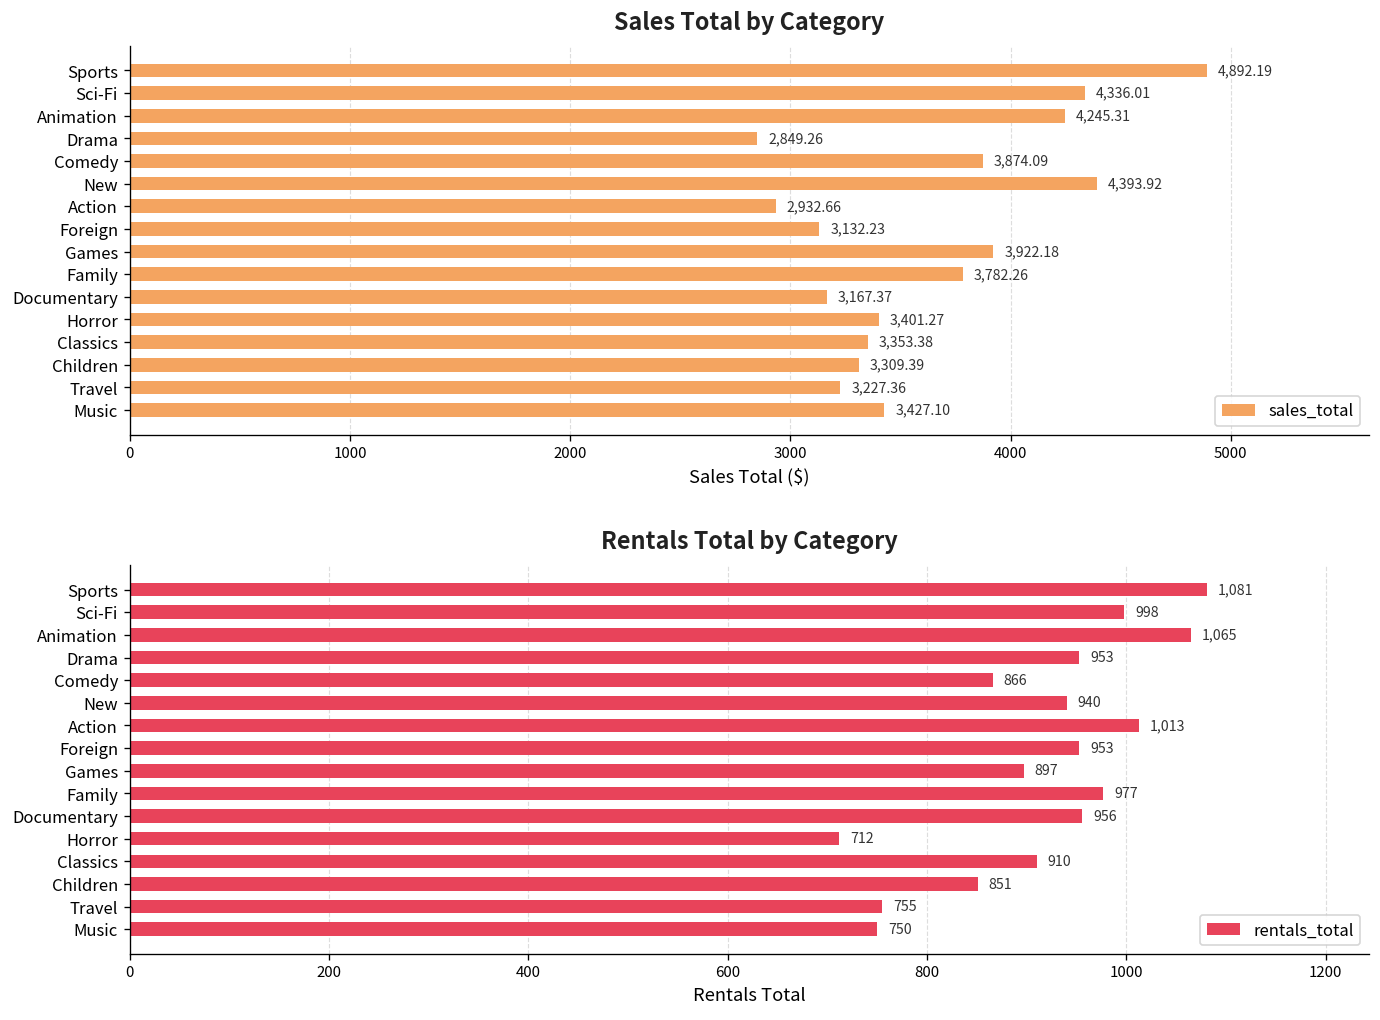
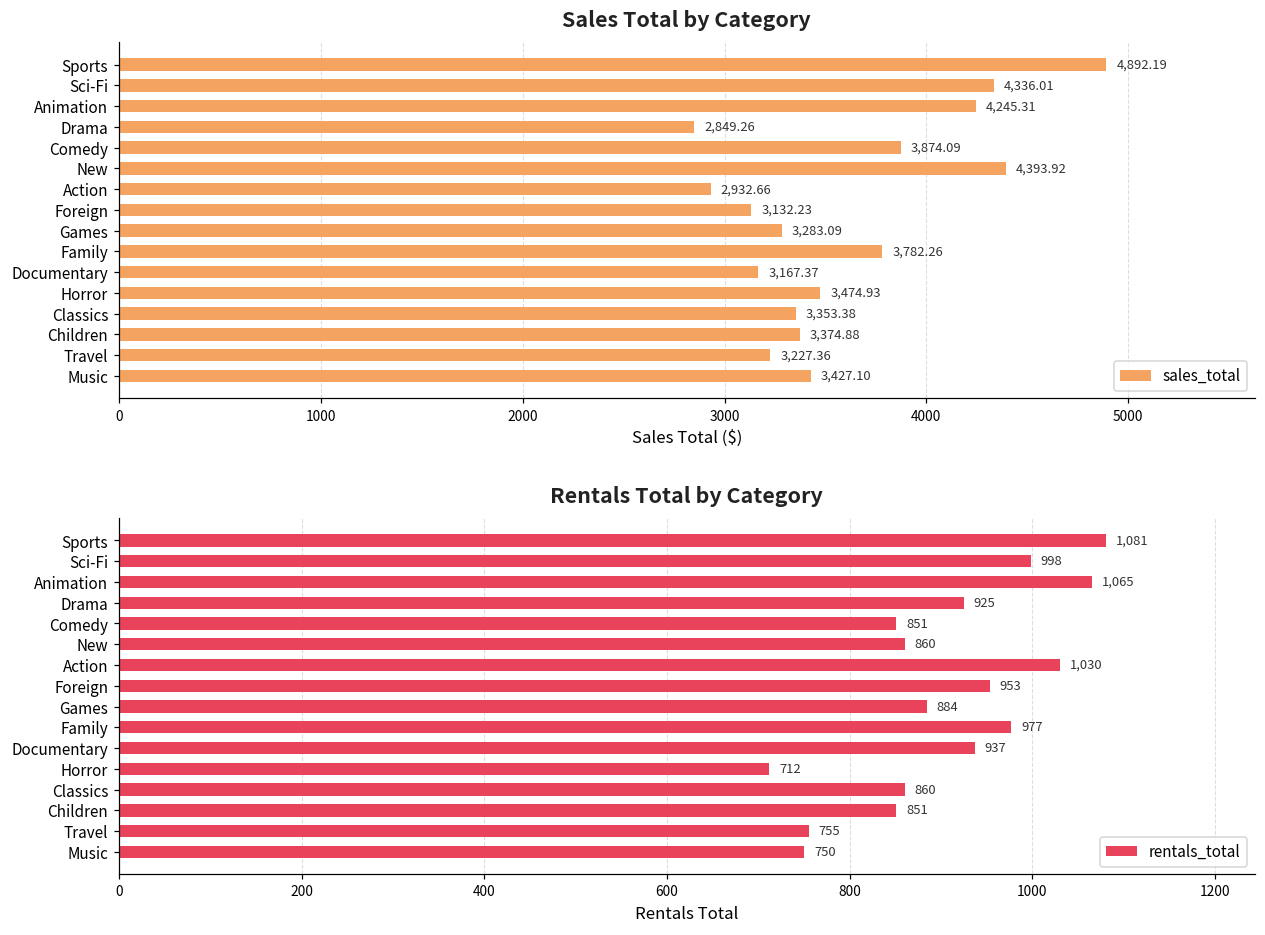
  {
    "Sales Total by Category": {
      "Sports": "4,892.19",
      "Sci-Fi": "4,336.01",
      "Animation": "4,245.31",
      "Drama": "2,849.26",
      "Comedy": "3,874.09",
      "New": "4,393.92",
      "Action": "2,932.66",
      "Foreign": "3,132.23",
-     "Games": "3,922.18",
+     "Games": "3,283.09",
      "Family": "3,782.26",
      "Documentary": "3,167.37",
-     "Horror": "3,401.27",
+     "Horror": "3,474.93",
      "Classics": "3,353.38",
-     "Children": "3,309.39",
+     "Children": "3,374.88",
      "Travel": "3,227.36",
      "Music": "3,427.10"
    },
    "Rentals Total by Category": {
      "Sports": "1,081",
      "Sci-Fi": "998",
      "Animation": "1,065",
-     "Drama": "953",
-     "Comedy": "866",
-     "New": "940",
-     "Action": "1,013",
+     "Drama": "925",
+     "Comedy": "851",
+     "New": "860",
+     "Action": "1,030",
      "Foreign": "953",
-     "Games": "897",
+     "Games": "884",
      "Family": "977",
-     "Documentary": "956",
+     "Documentary": "937",
      "Horror": "712",
-     "Classics": "910",
+     "Classics": "860",
      "Children": "851",
      "Travel": "755",
      "Music": "750"
    }
  }
